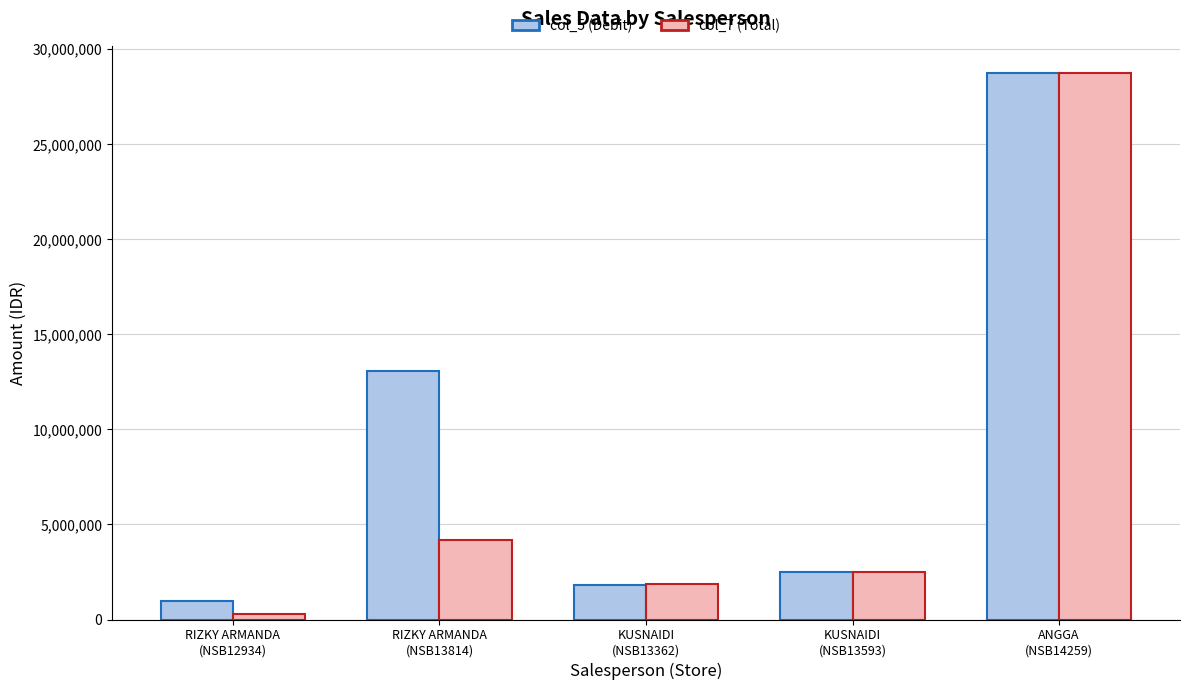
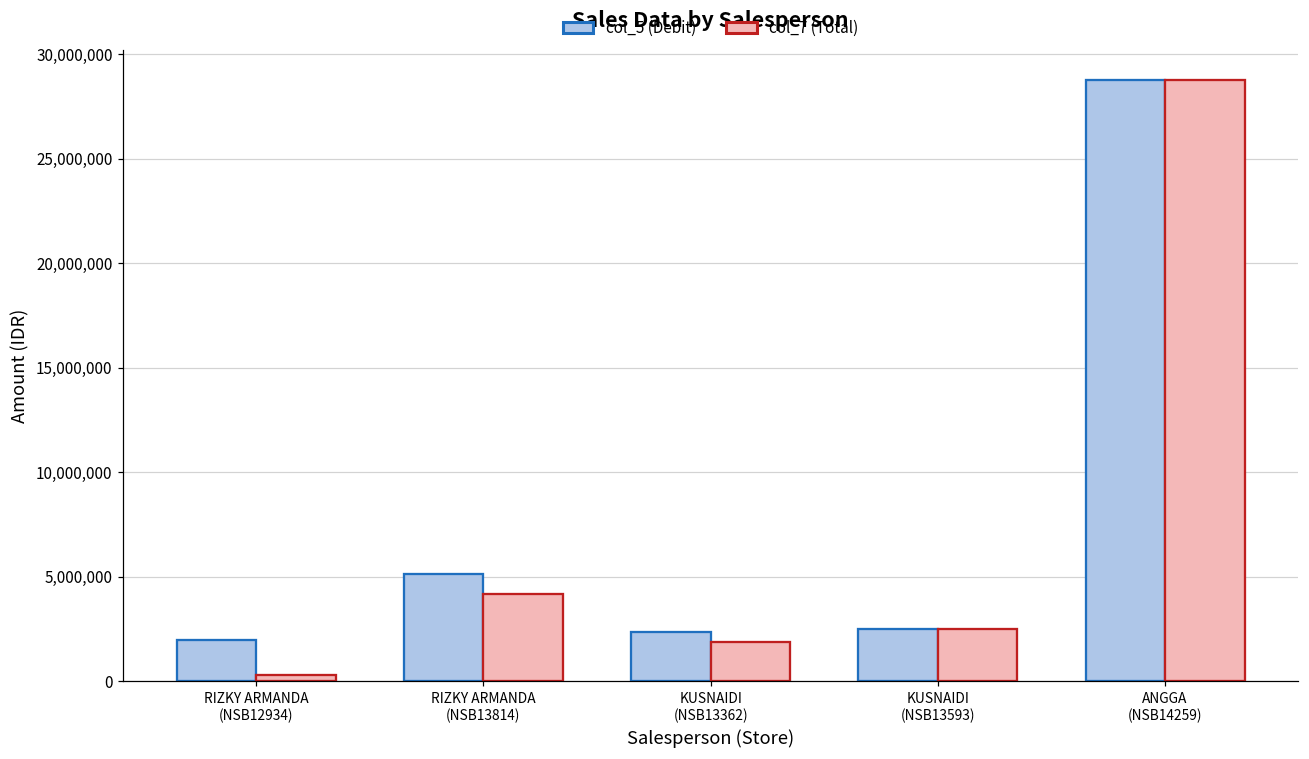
  {
    "col_5 (Debit)": {
-     "RIZKY ARMANDA (NSB12934)": "1,000,000",
-     "RIZKY ARMANDA (NSB13814)": "13,100,000",
-     "KUSNAIDI (NSB13362)": "1,800,000",
+     "RIZKY ARMANDA (NSB12934)": "2,000,000",
+     "RIZKY ARMANDA (NSB13814)": "5,100,000",
+     "KUSNAIDI (NSB13362)": "2,400,000",
      "KUSNAIDI (NSB13593)": "2,500,000",
      "ANGGA (NSB14259)": "28,700,000"
    },
    "col_7 (Total)": {
      "RIZKY ARMANDA (NSB12934)": "300,000",
      "RIZKY ARMANDA (NSB13814)": "4,200,000",
      "KUSNAIDI (NSB13362)": "1,900,000",
      "KUSNAIDI (NSB13593)": "2,500,000",
      "ANGGA (NSB14259)": "28,700,000"
    }
  }
